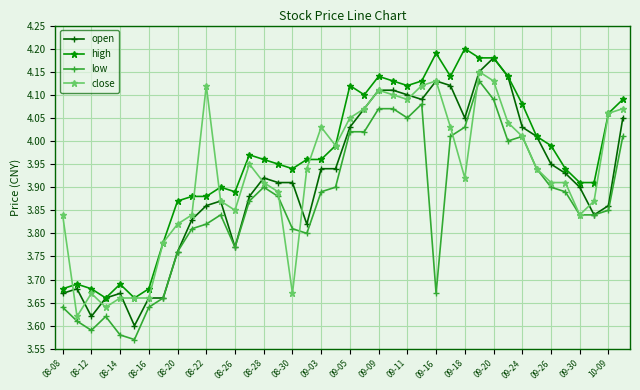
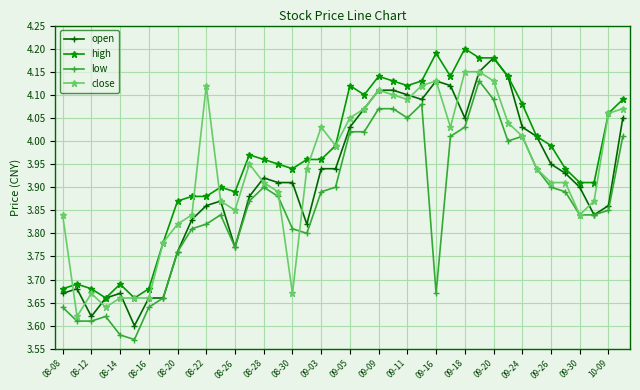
  {
    "low": {
      "08-08": 3.64,
-     "08-12": 3.59,
+     "08-12": 3.61,
      "08-14": 3.58,
      "08-16": 3.64,
      "08-22": 3.82,
      "08-28": 3.90,
      "08-30": 3.81,
      "09-03": 3.89,
      "09-05": 4.02,
      "09-09": 4.07,
      "09-11": 4.05,
      "09-16": 3.67,
      "09-18": 4.03,
      "09-20": 4.09,
      "09-26": 3.90,
      "10-09": 3.85
    },
    "close": {
      "08-08": 3.84,
      "08-12": 3.67,
      "08-14": 3.66,
      "08-20": 3.82,
      "08-22": 4.12,
      "08-26": 3.85,
      "08-28": 3.91,
      "08-30": 3.67,
      "09-03": 4.03,
      "09-05": 4.05,
      "09-11": 4.09,
-     "09-18": 3.92,
+     "09-18": 4.15,
      "09-20": 4.13,
      "09-26": 3.91
    }
  }
